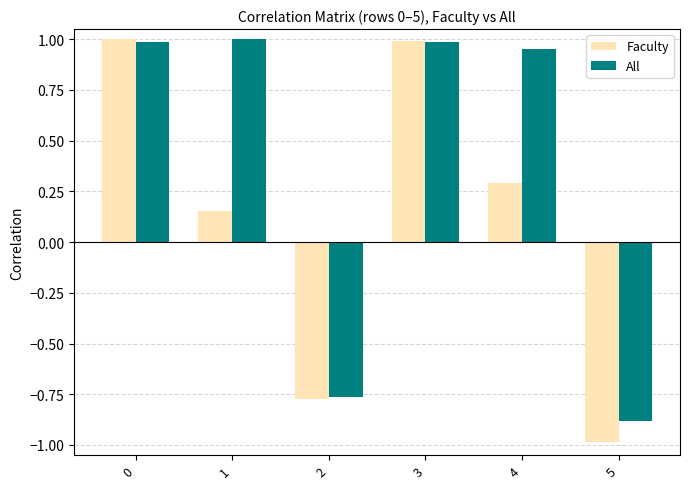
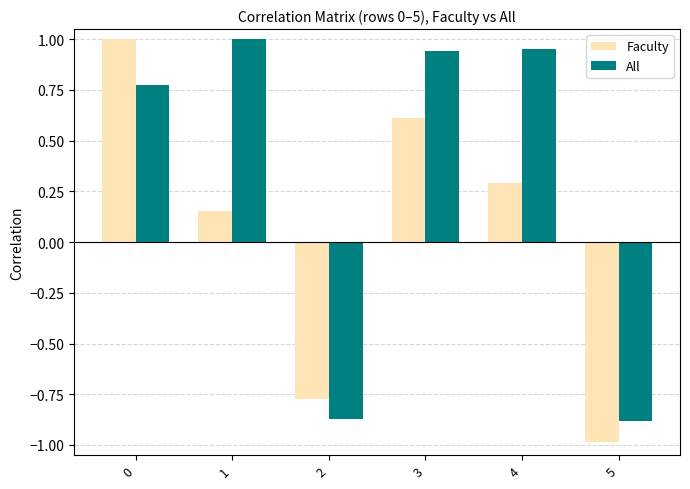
  {
    "Faculty": {
      "0": 1.00,
      "1": 0.15,
      "2": -0.77,
-     "3": 0.99,
+     "3": 0.61,
      "4": 0.29,
      "5": -0.99
    },
    "All": {
-     "0": 0.98,
+     "0": 0.77,
      "1": 1.00,
-     "2": -0.77,
-     "3": 0.99,
+     "2": -0.87,
+     "3": 0.94,
      "4": 0.95,
      "5": -0.88
    }
  }
